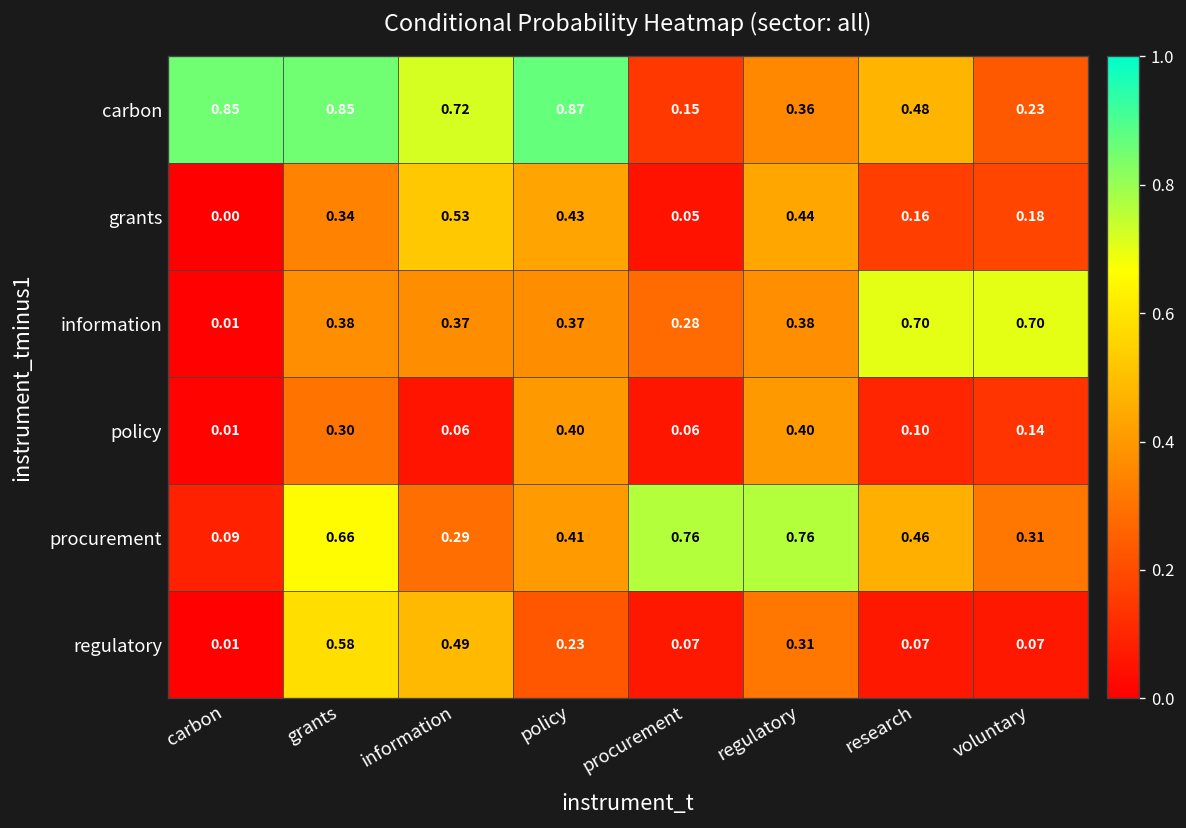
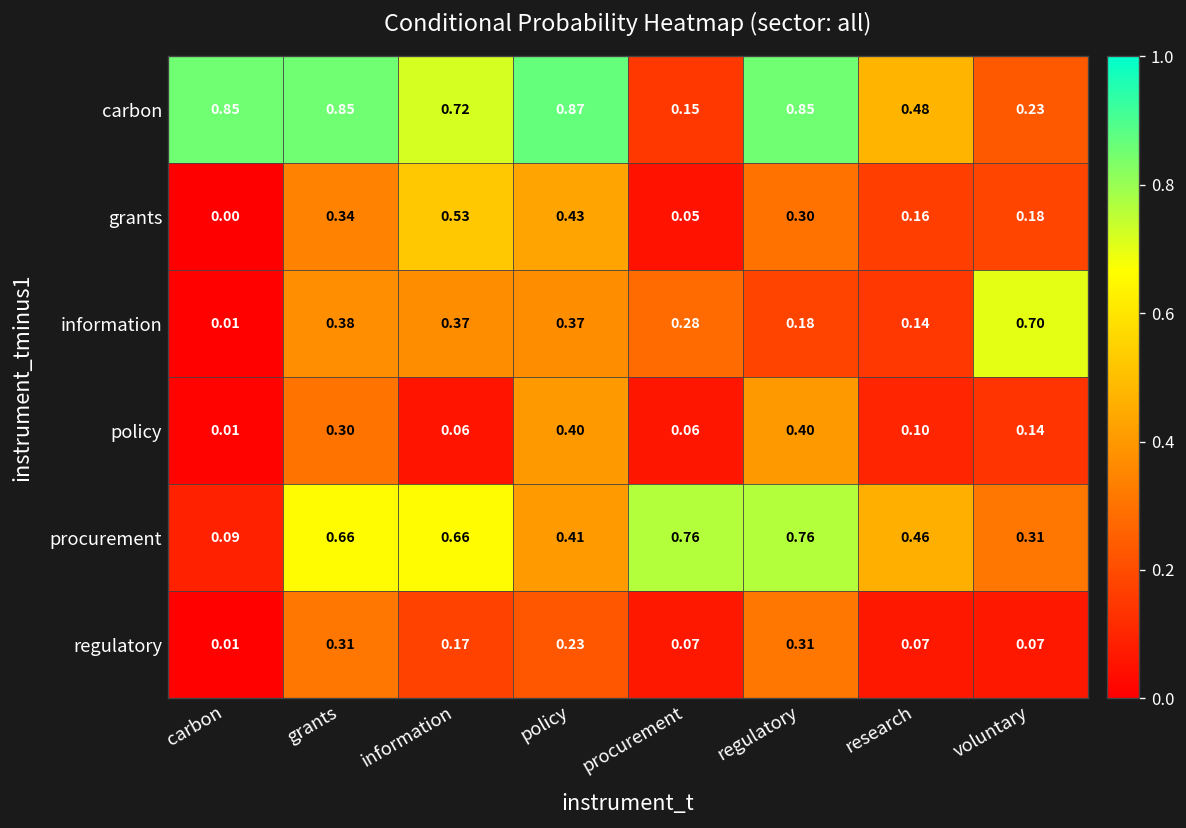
  {
    "carbon": {
      "carbon": 0.85,
      "grants": 0.85,
      "information": 0.72,
      "policy": 0.87,
      "procurement": 0.15,
-     "regulatory": 0.36,
+     "regulatory": 0.85,
      "research": 0.48,
      "voluntary": 0.23
    },
    "grants": {
      "carbon": 0.00,
      "grants": 0.34,
      "information": 0.53,
      "policy": 0.43,
      "procurement": 0.05,
-     "regulatory": 0.44,
+     "regulatory": 0.30,
      "research": 0.16,
      "voluntary": 0.18
    },
    "information": {
      "carbon": 0.01,
      "grants": 0.38,
      "information": 0.37,
      "policy": 0.37,
      "procurement": 0.28,
-     "regulatory": 0.38,
-     "research": 0.70,
+     "regulatory": 0.18,
+     "research": 0.14,
      "voluntary": 0.70
    },
    "policy": {
      "carbon": 0.01,
      "grants": 0.30,
      "information": 0.06,
      "policy": 0.40,
      "procurement": 0.06,
      "regulatory": 0.40,
      "research": 0.10,
      "voluntary": 0.14
    },
    "procurement": {
      "carbon": 0.09,
      "grants": 0.66,
-     "information": 0.29,
+     "information": 0.66,
      "policy": 0.41,
      "procurement": 0.76,
      "regulatory": 0.76,
      "research": 0.46,
      "voluntary": 0.31
    },
    "regulatory": {
      "carbon": 0.01,
-     "grants": 0.58,
-     "information": 0.49,
+     "grants": 0.31,
+     "information": 0.17,
      "policy": 0.23,
      "procurement": 0.07,
      "regulatory": 0.31,
      "research": 0.07,
      "voluntary": 0.07
    }
  }
